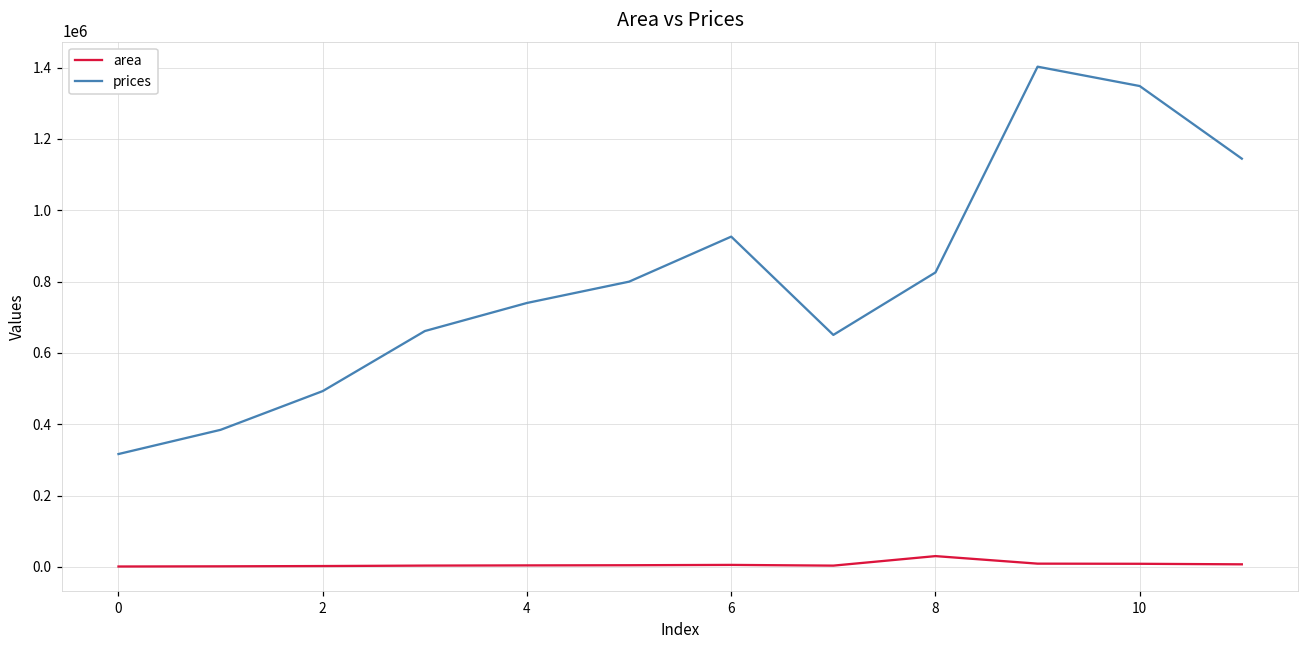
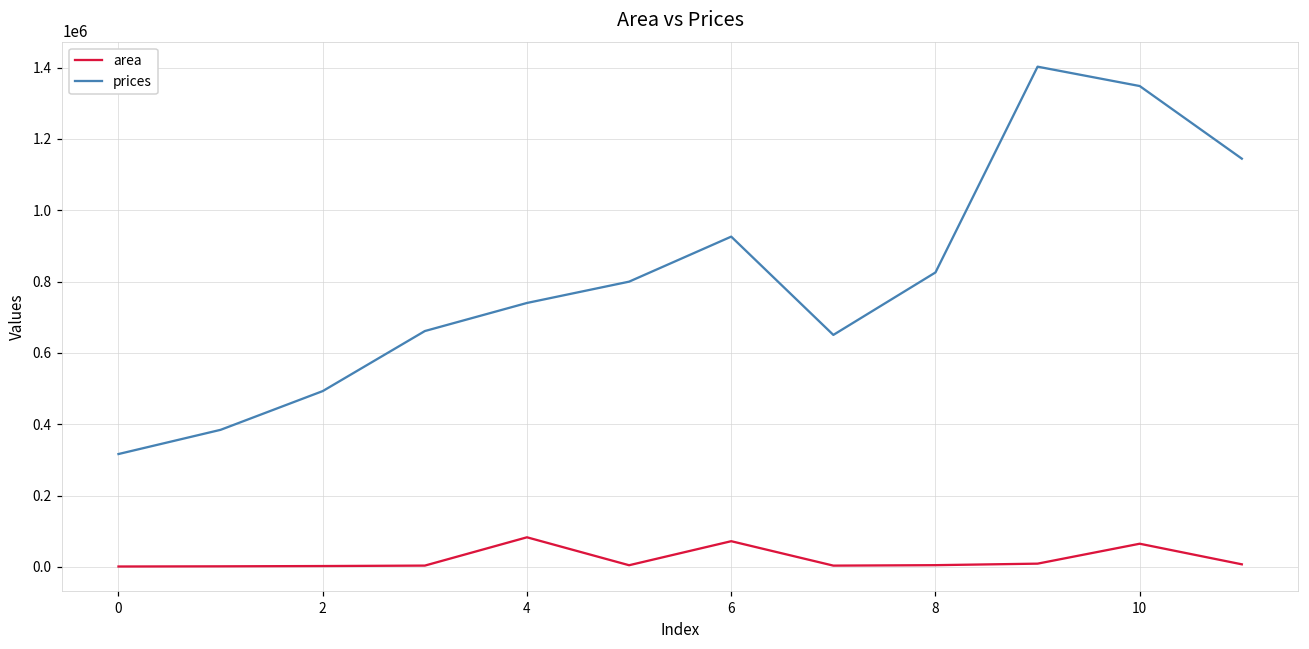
  {
    "area": {
      "0": 0,
      "2": 0,
-     "4": 0,
-     "6": 10000,
-     "8": 30000,
-     "10": 10000
+     "4": 80000,
+     "6": 70000,
+     "8": 0,
+     "10": 60000
    },
    "prices": {
      "0": 320000,
      "2": 490000,
      "4": 740000,
      "6": 930000,
      "8": 830000,
      "10": 1350000
    }
  }
